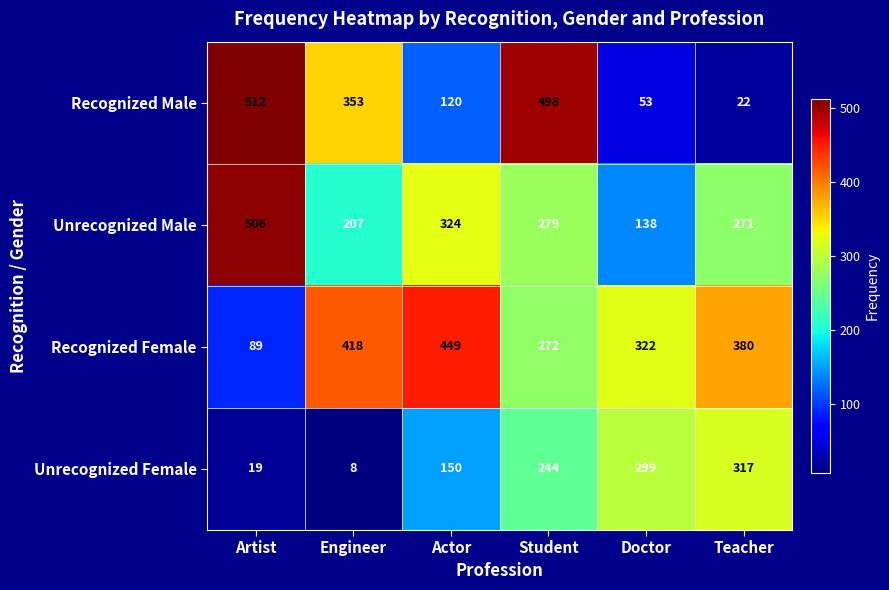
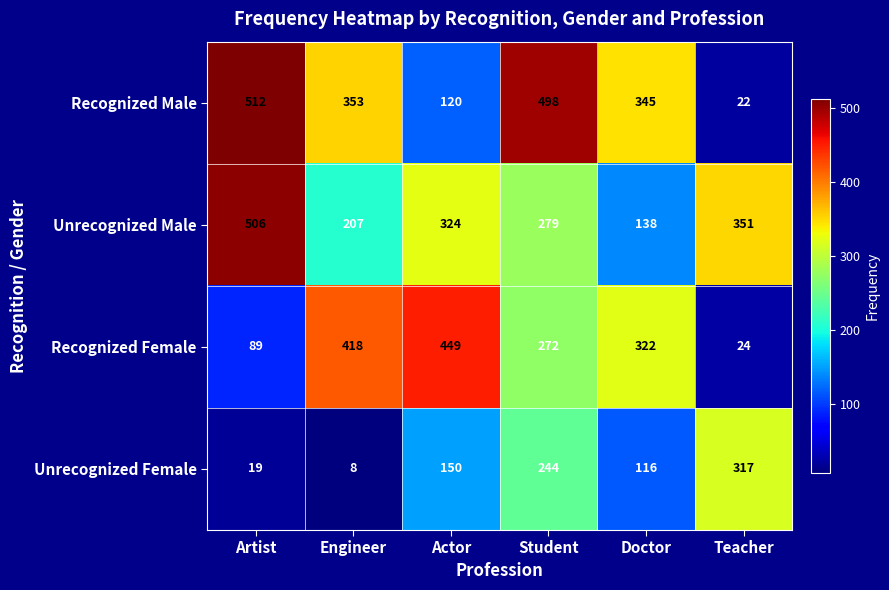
  {
    "Recognized Male": {
      "Artist": 512,
      "Engineer": 353,
      "Actor": 120,
      "Student": 498,
-     "Doctor": 53,
+     "Doctor": 345,
      "Teacher": 22
    },
    "Unrecognized Male": {
      "Artist": 506,
      "Engineer": 207,
      "Actor": 324,
      "Student": 279,
      "Doctor": 138,
-     "Teacher": 271
+     "Teacher": 351
    },
    "Recognized Female": {
      "Artist": 89,
      "Engineer": 418,
      "Actor": 449,
      "Student": 272,
      "Doctor": 322,
-     "Teacher": 380
+     "Teacher": 24
    },
    "Unrecognized Female": {
      "Artist": 19,
      "Engineer": 8,
      "Actor": 150,
      "Student": 244,
-     "Doctor": 299,
+     "Doctor": 116,
      "Teacher": 317
    }
  }
